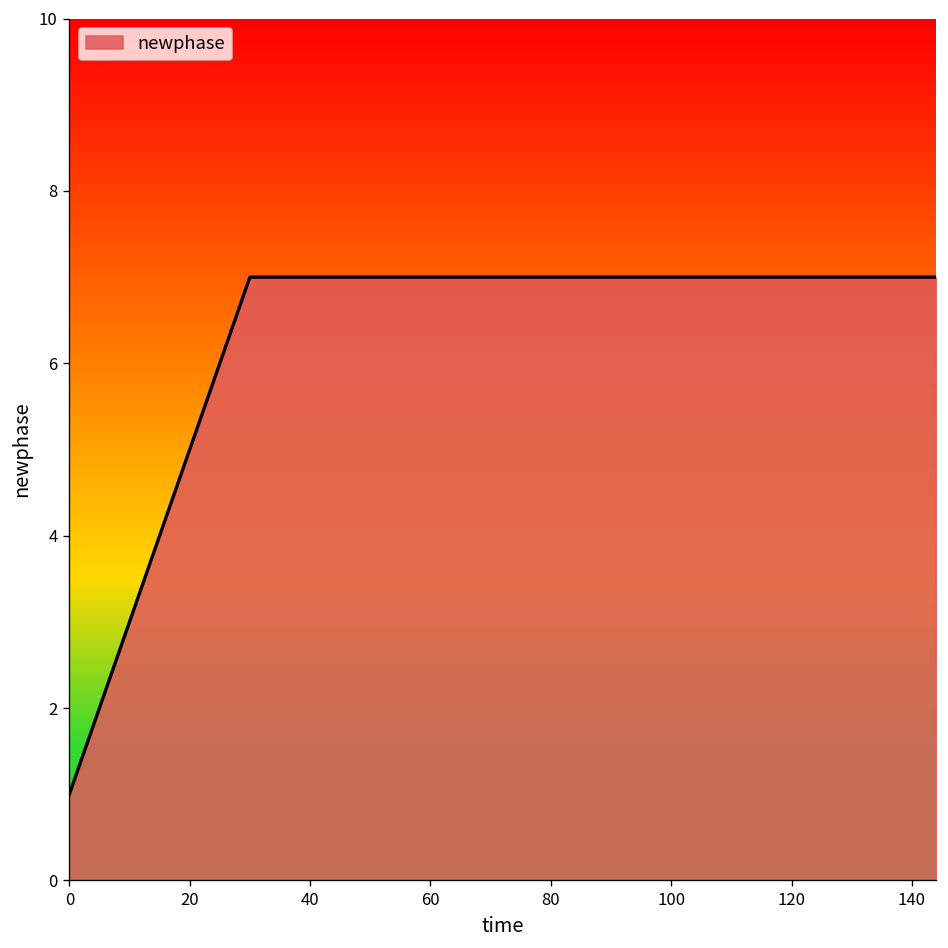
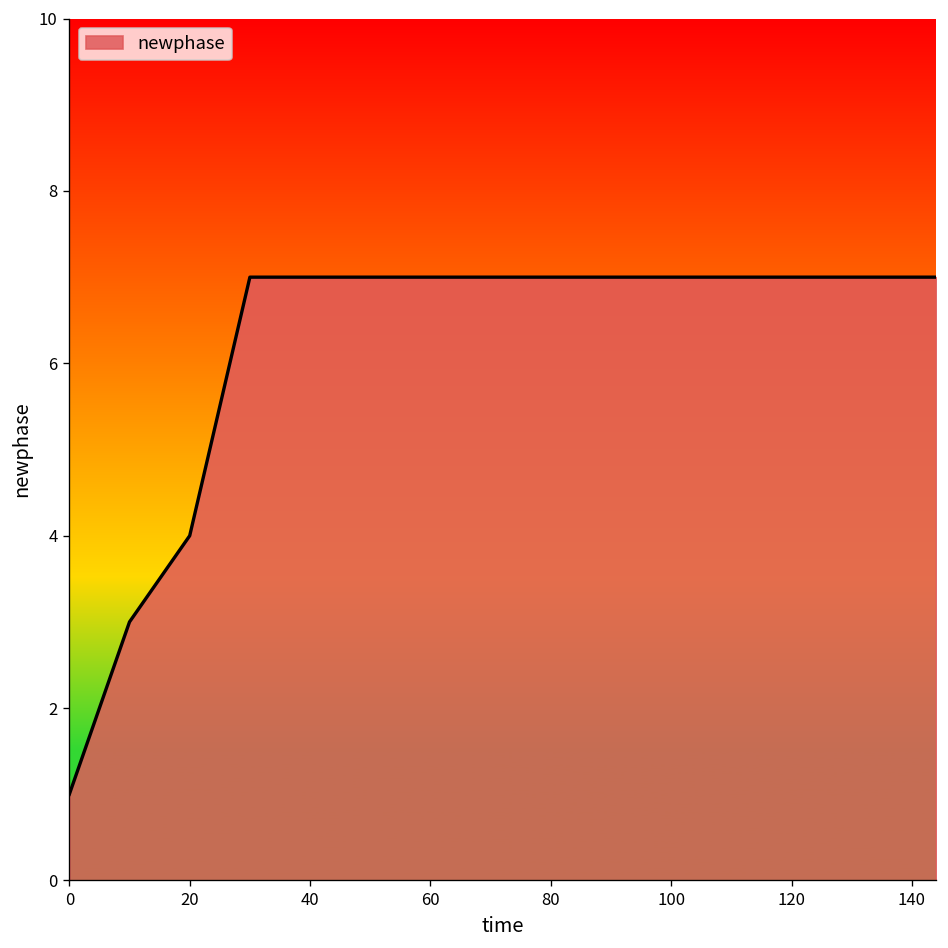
  {
    "0": 1,
-   "20": 5,
+   "20": 4,
    "40": 7,
    "60": 7,
    "80": 7,
    "100": 7,
    "120": 7,
    "140": 7
  }
